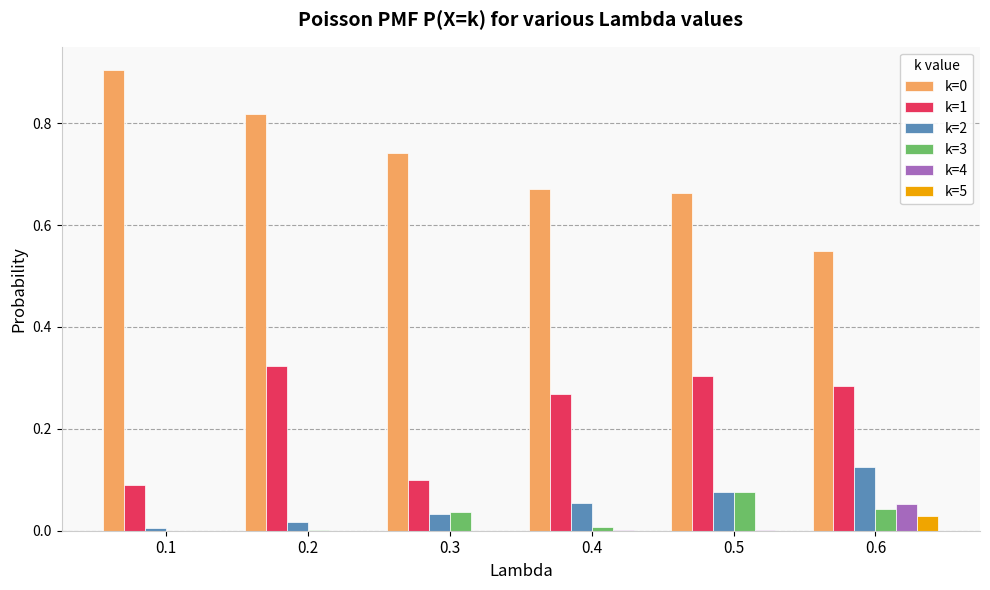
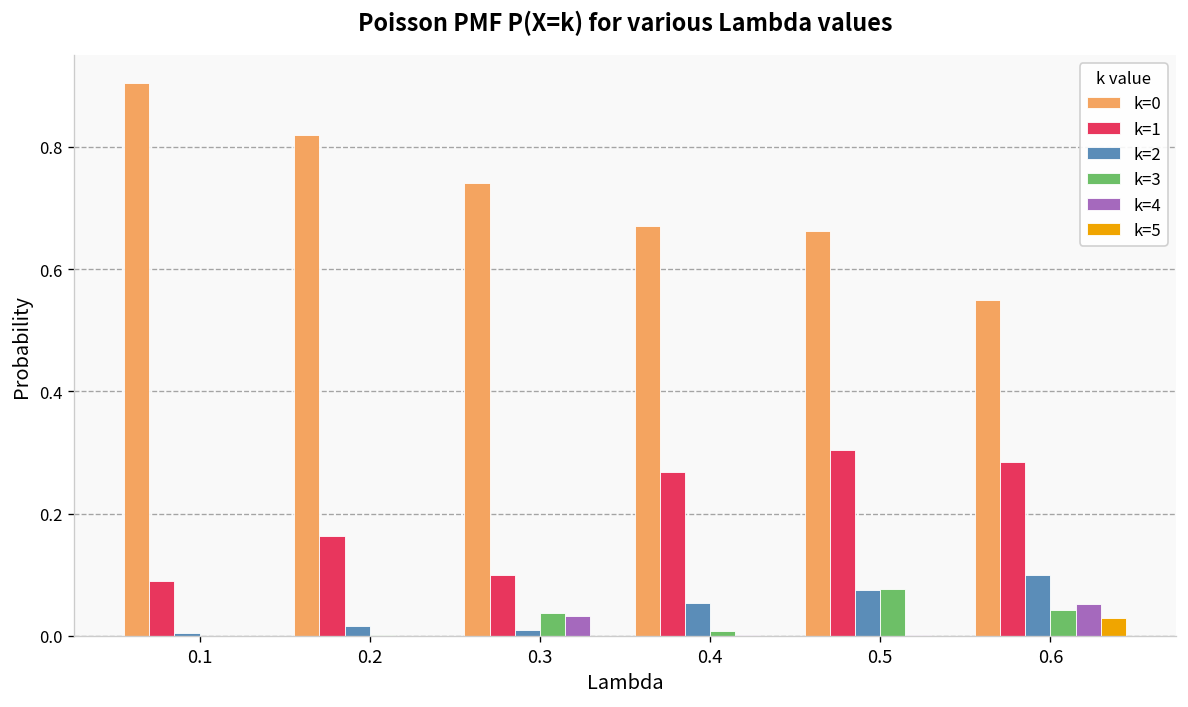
  {
    "k=0": {
      "0.1": 0.90,
      "0.2": 0.82,
      "0.3": 0.74,
      "0.4": 0.67,
      "0.5": 0.66,
      "0.6": 0.55
    },
    "k=1": {
      "0.1": 0.09,
-     "0.2": 0.32,
+     "0.2": 0.16,
      "0.3": 0.10,
      "0.4": 0.27,
      "0.5": 0.30,
      "0.6": 0.28
    },
    "k=2": {
      "0.2": 0.02,
-     "0.3": 0.03,
+     "0.3": 0.01,
      "0.4": 0.05,
      "0.5": 0.08,
-     "0.6": 0.13
+     "0.6": 0.10
    },
    "k=3": {
      "0.3": 0.04,
      "0.4": 0.01,
      "0.5": 0.08,
      "0.6": 0.04
    },
    "k=4": {
-     "0.3": 0.00,
+     "0.3": 0.03,
      "0.6": 0.05
    },
    "k=5": {
      "0.6": 0.03
    }
  }
